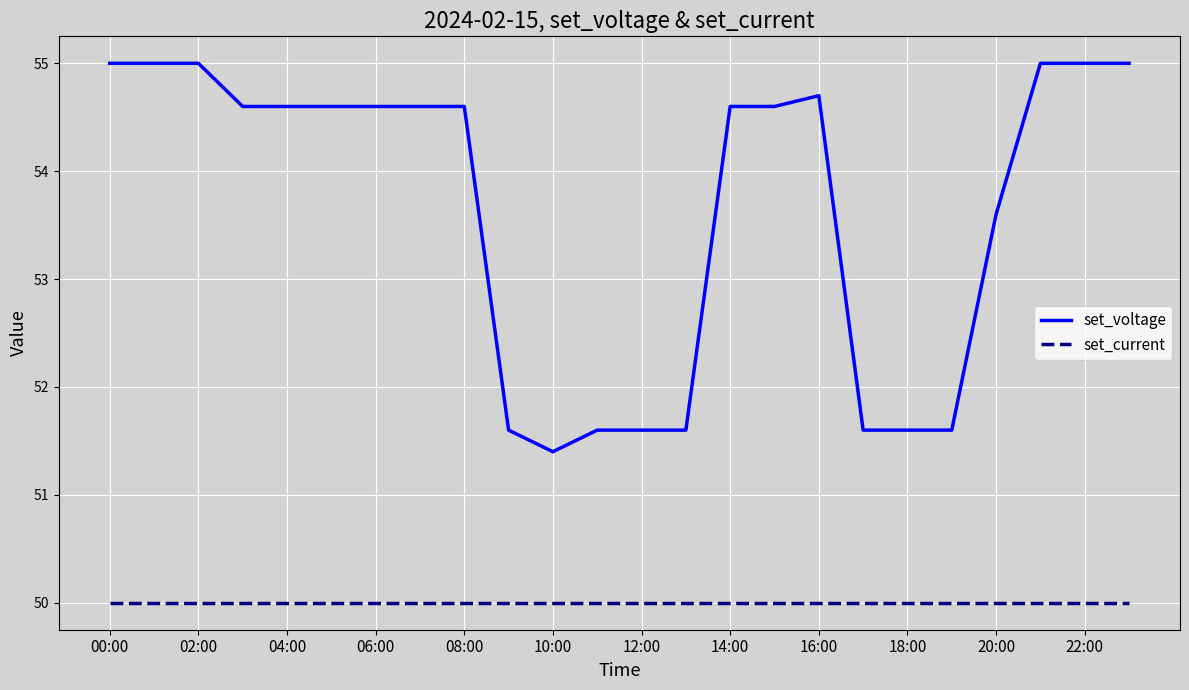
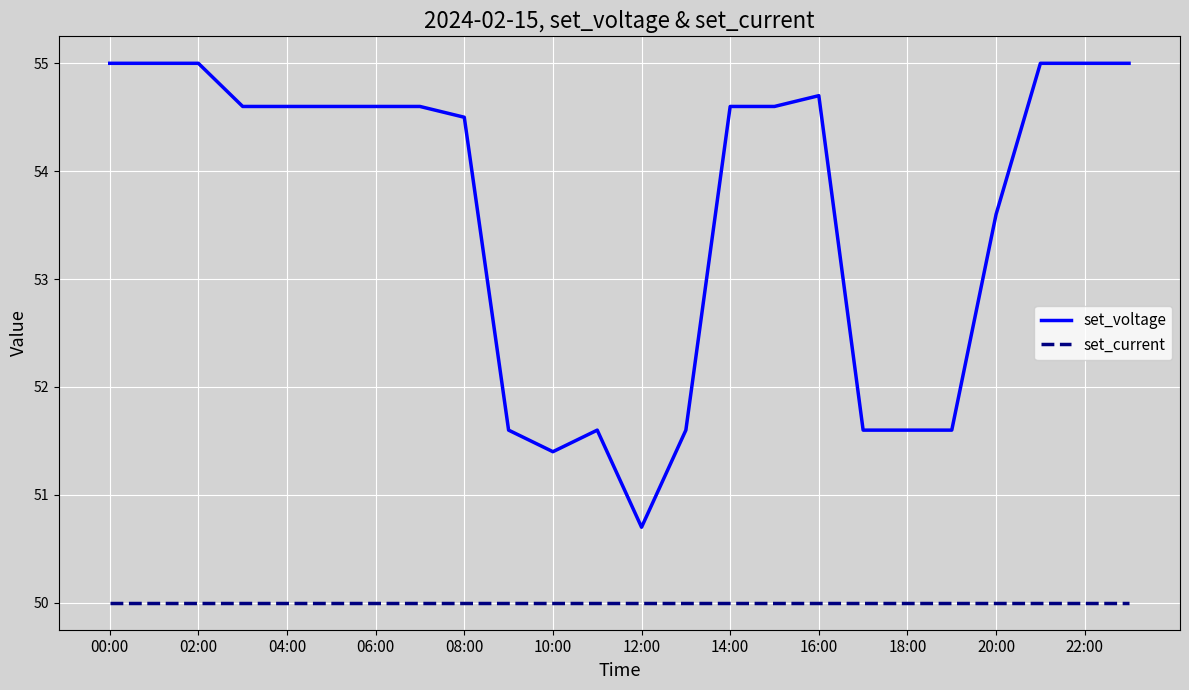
  {
    "set_voltage": {
      "00:00": 55.0,
      "02:00": 55.0,
      "04:00": 54.6,
      "06:00": 54.6,
-     "08:00": 54.6,
+     "08:00": 54.5,
      "10:00": 51.4,
-     "12:00": 51.6,
+     "12:00": 50.7,
      "14:00": 54.6,
      "16:00": 54.7,
      "18:00": 51.6,
      "20:00": 53.6,
      "22:00": 55.0
    },
    "set_current": {
      "00:00": 50.0,
      "02:00": 50.0,
      "04:00": 50.0,
      "06:00": 50.0,
      "08:00": 50.0,
      "10:00": 50.0,
      "12:00": 50.0,
      "14:00": 50.0,
      "16:00": 50.0,
      "18:00": 50.0,
      "20:00": 50.0,
      "22:00": 50.0
    }
  }
